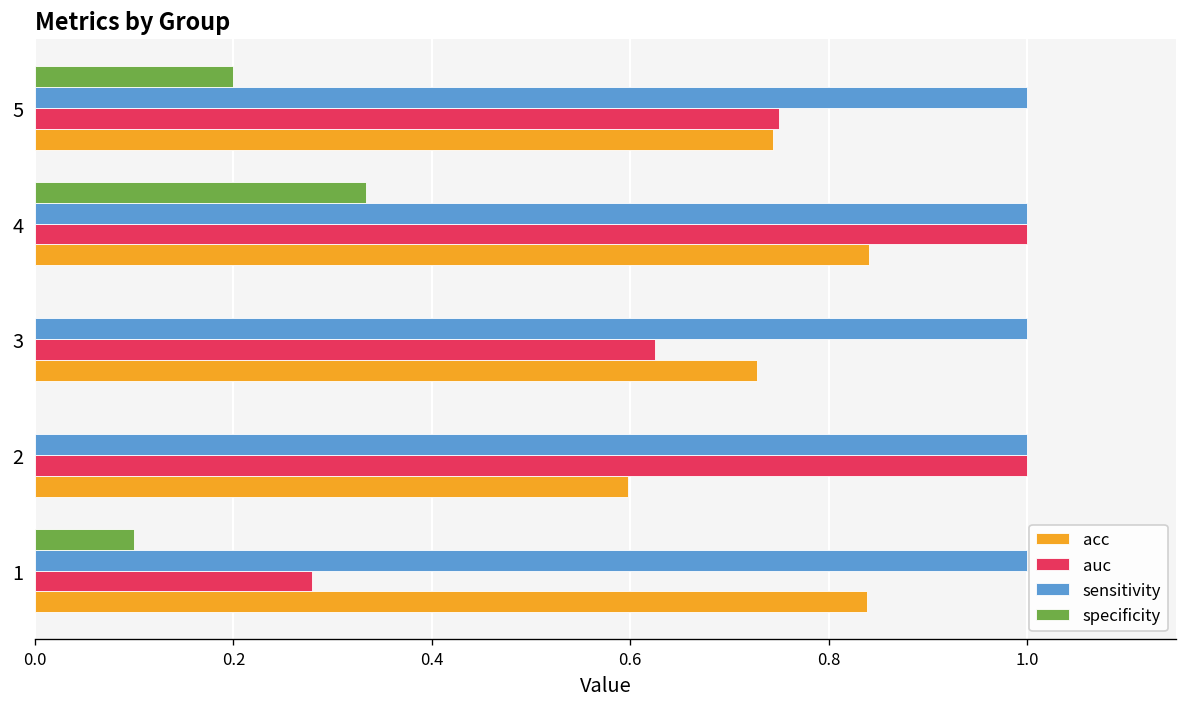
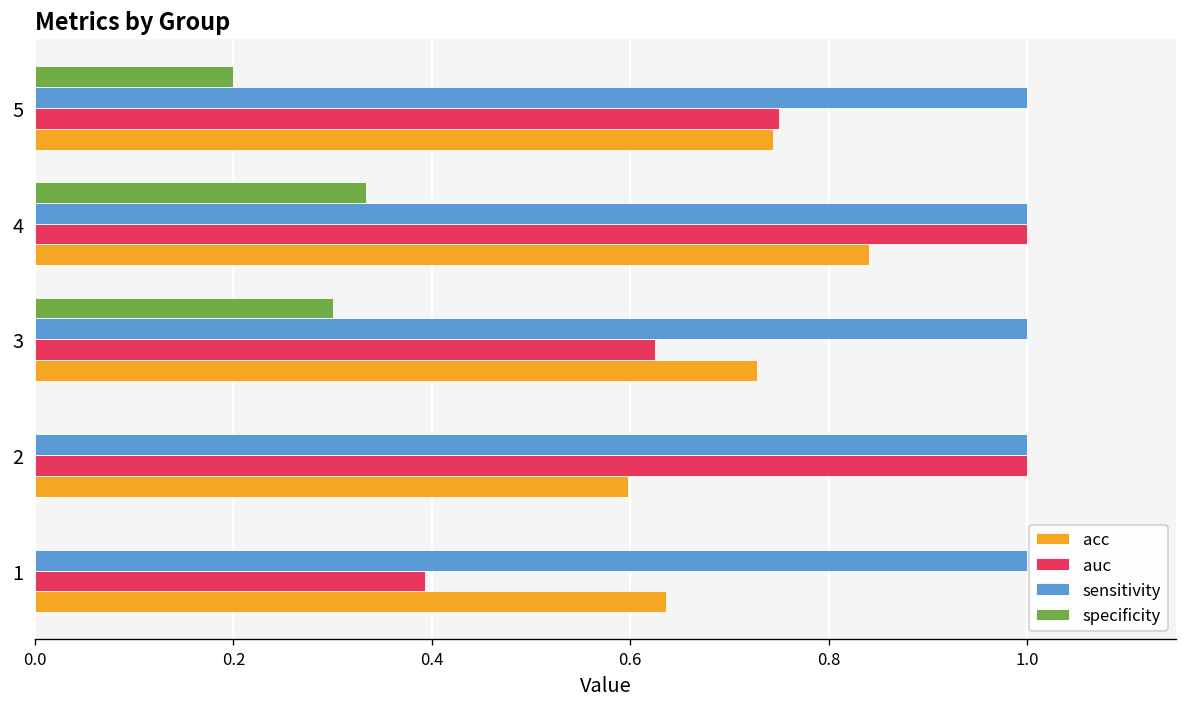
  {
    "acc": {
      "5": 0.74,
      "4": 0.84,
      "3": 0.73,
      "2": 0.60,
-     "1": 0.84
+     "1": 0.64
    },
    "auc": {
      "5": 0.75,
      "4": 1.00,
      "3": 0.63,
      "2": 1.00,
-     "1": 0.28
+     "1": 0.39
    },
    "sensitivity": {
      "5": 1.00,
      "4": 1.00,
      "3": 1.00,
      "2": 1.00,
      "1": 1.00
    },
    "specificity": {
      "5": 0.2,
      "4": 0.33,
-     "3": 0.0,
+     "3": 0.3,
      "2": 0.0,
-     "1": 0.1
+     "1": 0.0
    }
  }
